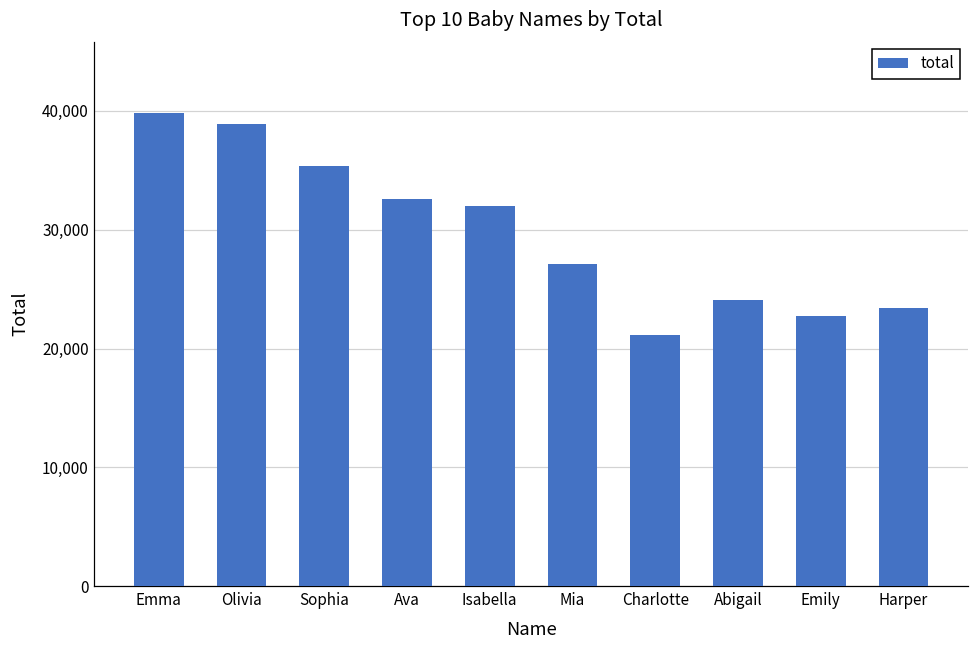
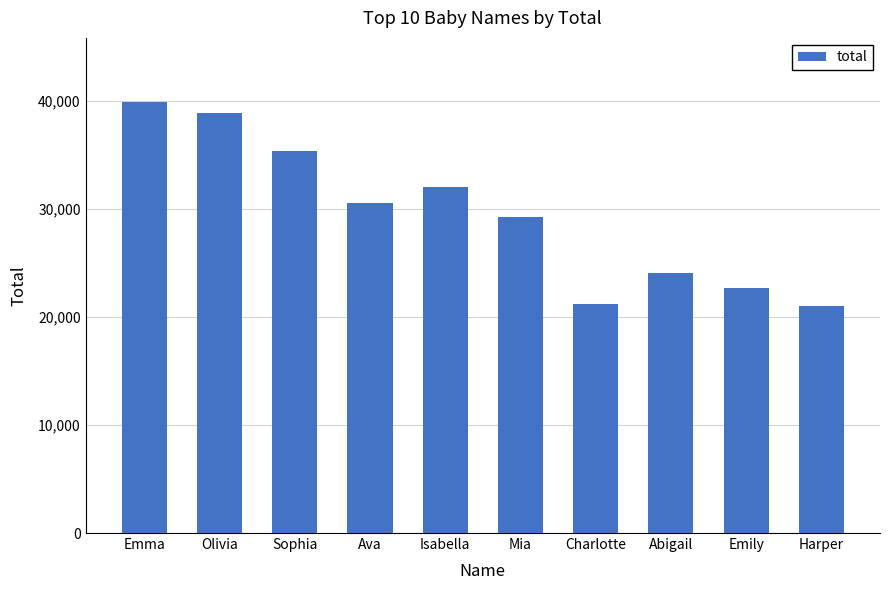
  {
    "Emma": "39,800",
    "Olivia": "38,900",
    "Sophia": "35,400",
-   "Ava": "32,600",
+   "Ava": "30,500",
    "Isabella": "32,000",
-   "Mia": "27,100",
+   "Mia": "29,200",
    "Charlotte": "21,200",
    "Abigail": "24,100",
    "Emily": "22,700",
-   "Harper": "23,400"
+   "Harper": "21,000"
  }
